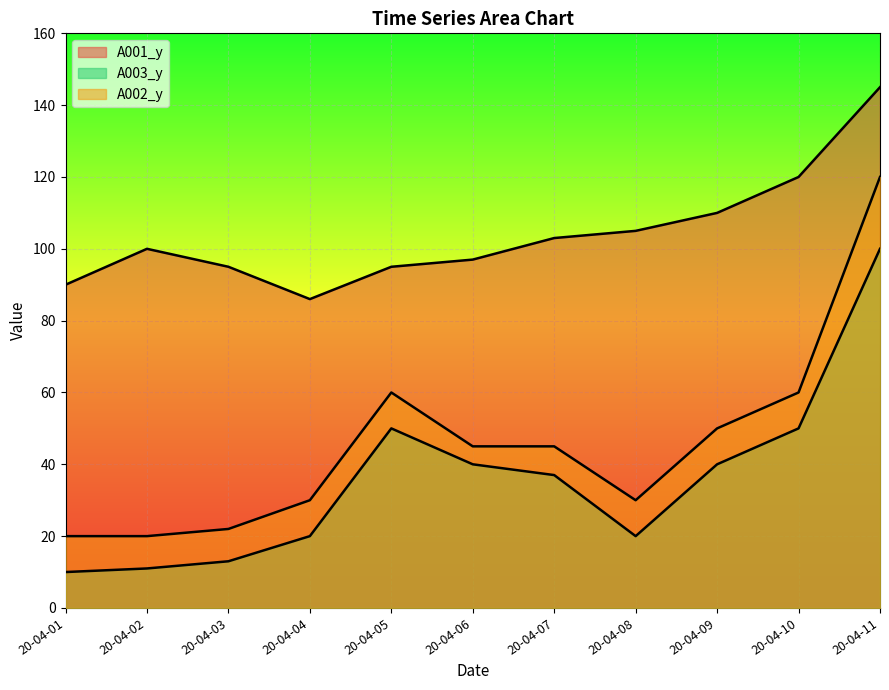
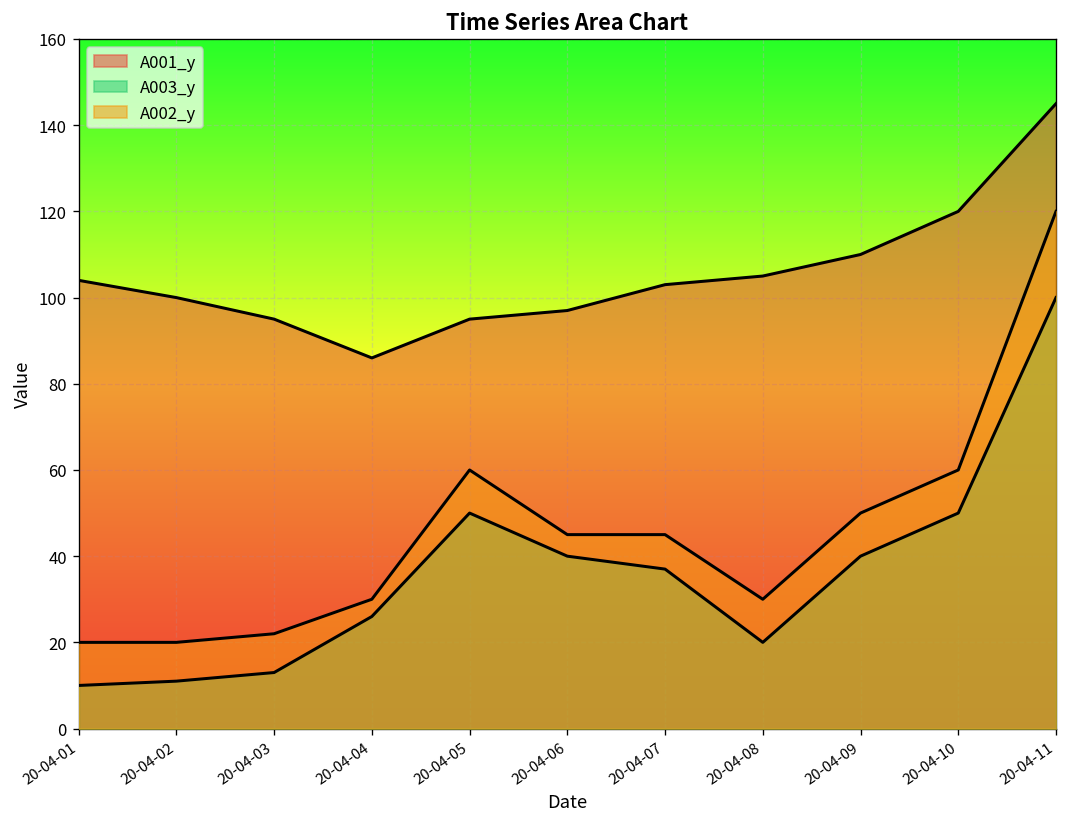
  {
    "A001_y": {
-     "20-04-01": 90,
+     "20-04-01": 104,
      "20-04-02": 100,
      "20-04-03": 95,
      "20-04-04": 86,
      "20-04-05": 95,
      "20-04-06": 97,
      "20-04-07": 103,
      "20-04-08": 105,
      "20-04-09": 110,
      "20-04-10": 120,
      "20-04-11": 145
    },
    "A003_y": {
      "20-04-01": 10,
      "20-04-02": 11,
      "20-04-03": 13,
-     "20-04-04": 20,
+     "20-04-04": 26,
      "20-04-05": 50,
      "20-04-06": 40,
      "20-04-07": 37,
      "20-04-08": 20,
      "20-04-09": 40,
      "20-04-10": 50,
      "20-04-11": 100
    },
    "A002_y": {
      "20-04-01": 20,
      "20-04-02": 20,
      "20-04-03": 22,
      "20-04-04": 30,
      "20-04-05": 60,
      "20-04-06": 45,
      "20-04-07": 45,
      "20-04-08": 30,
      "20-04-09": 50,
      "20-04-10": 60,
      "20-04-11": 120
    }
  }
